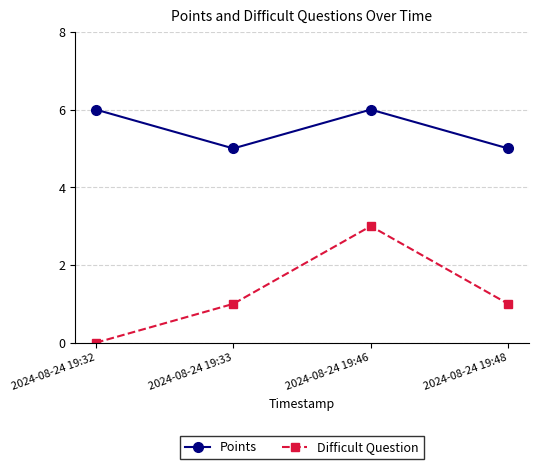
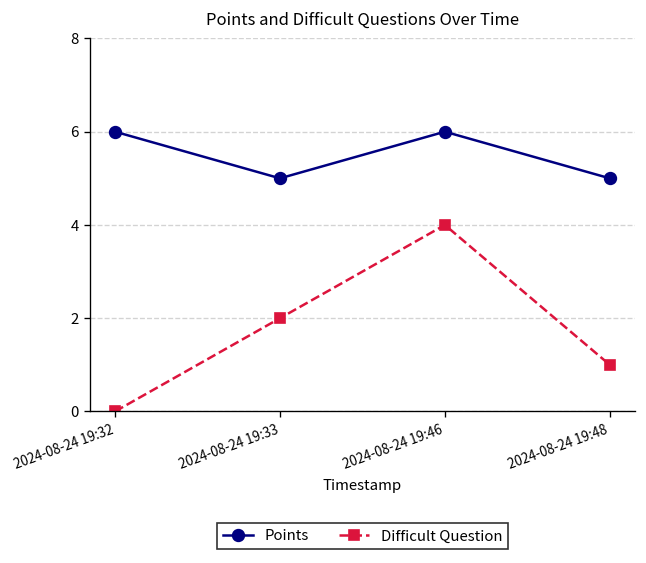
  {
    "Points": {
      "2024-08-24 19:32": 6,
      "2024-08-24 19:33": 5,
      "2024-08-24 19:46": 6,
      "2024-08-24 19:48": 5
    },
    "Difficult Question": {
      "2024-08-24 19:32": 0,
-     "2024-08-24 19:33": 1,
-     "2024-08-24 19:46": 3,
+     "2024-08-24 19:33": 2,
+     "2024-08-24 19:46": 4,
      "2024-08-24 19:48": 1
    }
  }
